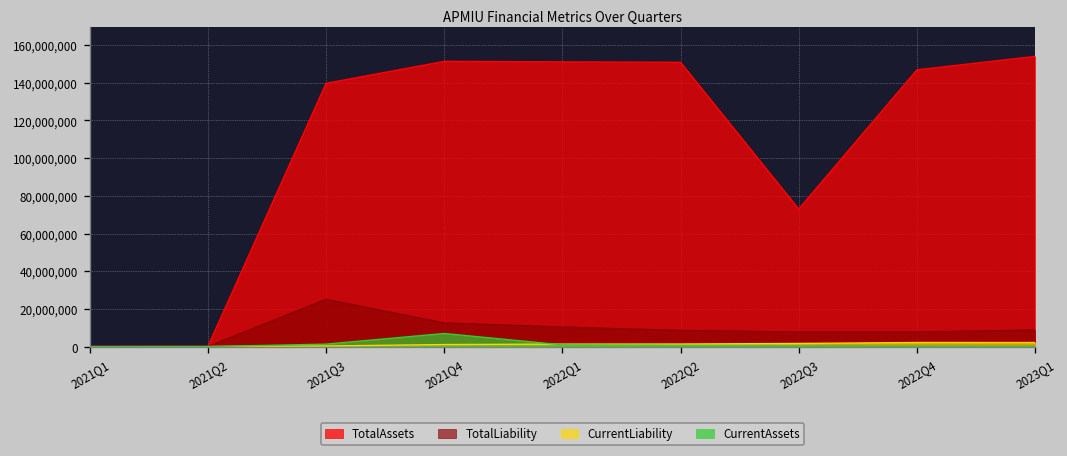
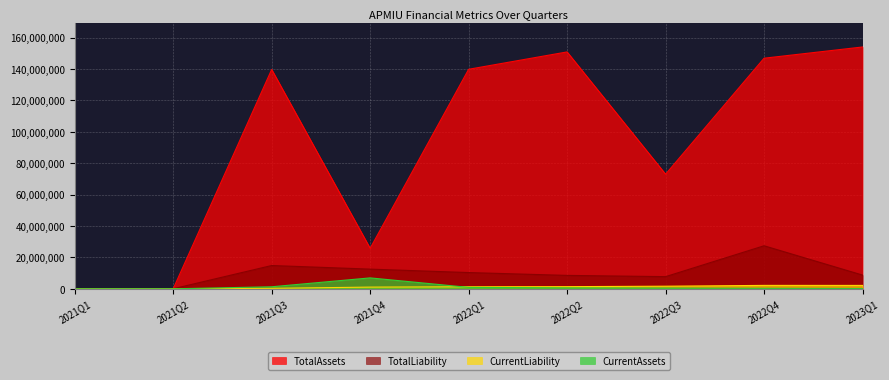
  {
    "TotalAssets": {
      "2021Q3": "140,000,000",
-     "2021Q4": "151,000,000",
-     "2022Q1": "151,000,000",
+     "2021Q4": "26,000,000",
+     "2022Q1": "140,000,000",
      "2022Q2": "151,000,000",
      "2022Q3": "73,000,000",
      "2022Q4": "147,000,000",
      "2023Q1": "154,000,000"
    },
    "TotalLiability": {
-     "2021Q3": "25,000,000",
+     "2021Q3": "15,000,000",
      "2021Q4": "13,000,000",
      "2022Q1": "10,000,000",
      "2022Q2": "9,000,000",
      "2022Q3": "8,000,000",
-     "2022Q4": "8,000,000",
+     "2022Q4": "27,000,000",
      "2023Q1": "9,000,000"
    },
    "CurrentLiability": {
      "2021Q4": "1,000,000",
      "2022Q4": "2,000,000",
      "2023Q1": "2,000,000"
    },
    "CurrentAssets": {
      "2021Q4": "7,000,000",
      "2022Q4": "0",
      "2023Q1": "0"
    }
  }
